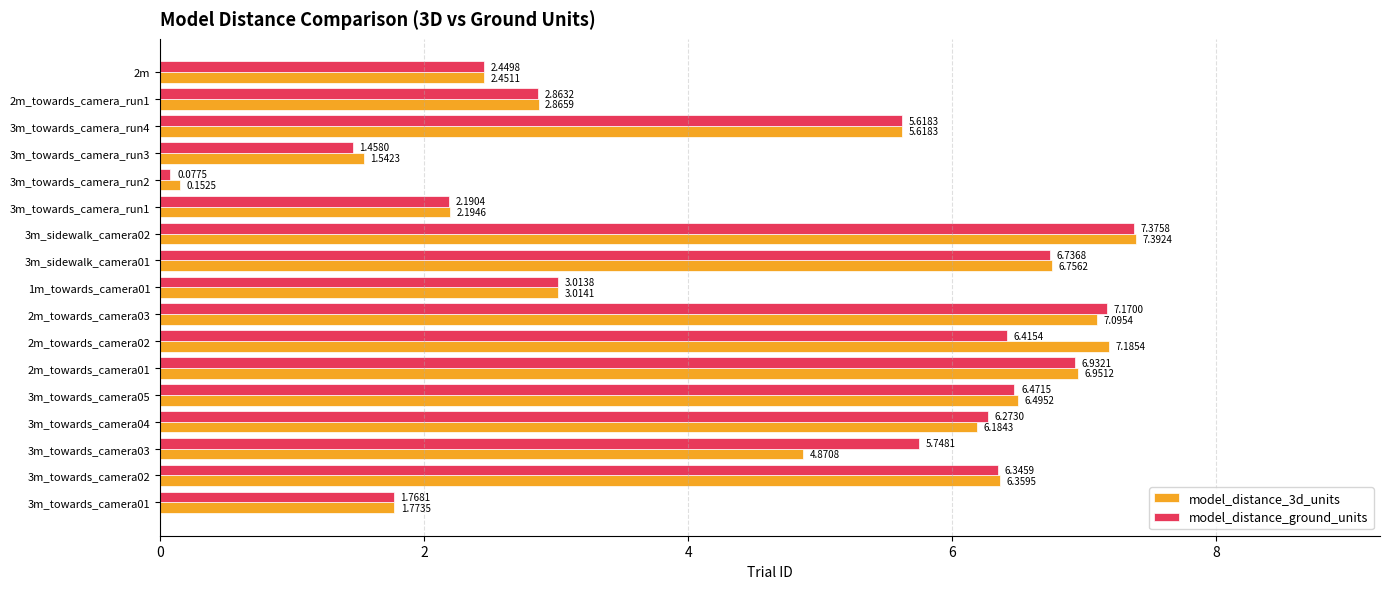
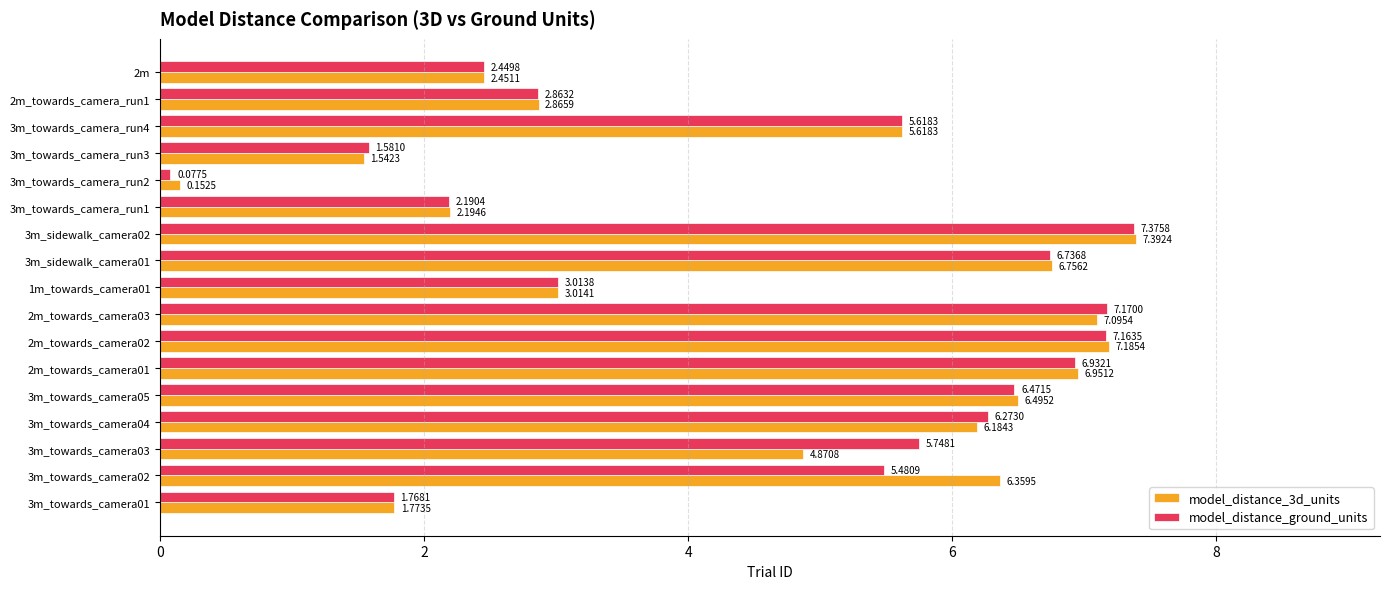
  {
    "model_distance_3d_units": {
      "2m": 2.4511,
      "2m_towards_camera_run1": 2.8659,
      "3m_towards_camera_run4": 5.6183,
      "3m_towards_camera_run3": 1.5423,
      "3m_towards_camera_run2": 0.1525,
      "3m_towards_camera_run1": 2.1946,
      "3m_sidewalk_camera02": 7.3924,
      "3m_sidewalk_camera01": 6.7562,
      "1m_towards_camera01": 3.0141,
      "2m_towards_camera03": 7.0954,
      "2m_towards_camera02": 7.1854,
      "2m_towards_camera01": 6.9512,
      "3m_towards_camera05": 6.4952,
      "3m_towards_camera04": 6.1843,
      "3m_towards_camera03": 4.8708,
      "3m_towards_camera02": 6.3595,
      "3m_towards_camera01": 1.7735
    },
    "model_distance_ground_units": {
      "2m": 2.4498,
      "2m_towards_camera_run1": 2.8632,
      "3m_towards_camera_run4": 5.6183,
-     "3m_towards_camera_run3": 1.4580,
+     "3m_towards_camera_run3": 1.5810,
      "3m_towards_camera_run2": 0.0775,
      "3m_towards_camera_run1": 2.1904,
      "3m_sidewalk_camera02": 7.3758,
      "3m_sidewalk_camera01": 6.7368,
      "1m_towards_camera01": 3.0138,
      "2m_towards_camera03": 7.1700,
-     "2m_towards_camera02": 6.4154,
+     "2m_towards_camera02": 7.1635,
      "2m_towards_camera01": 6.9321,
      "3m_towards_camera05": 6.4715,
      "3m_towards_camera04": 6.2730,
      "3m_towards_camera03": 5.7481,
-     "3m_towards_camera02": 6.3459,
+     "3m_towards_camera02": 5.4809,
      "3m_towards_camera01": 1.7681
    }
  }
